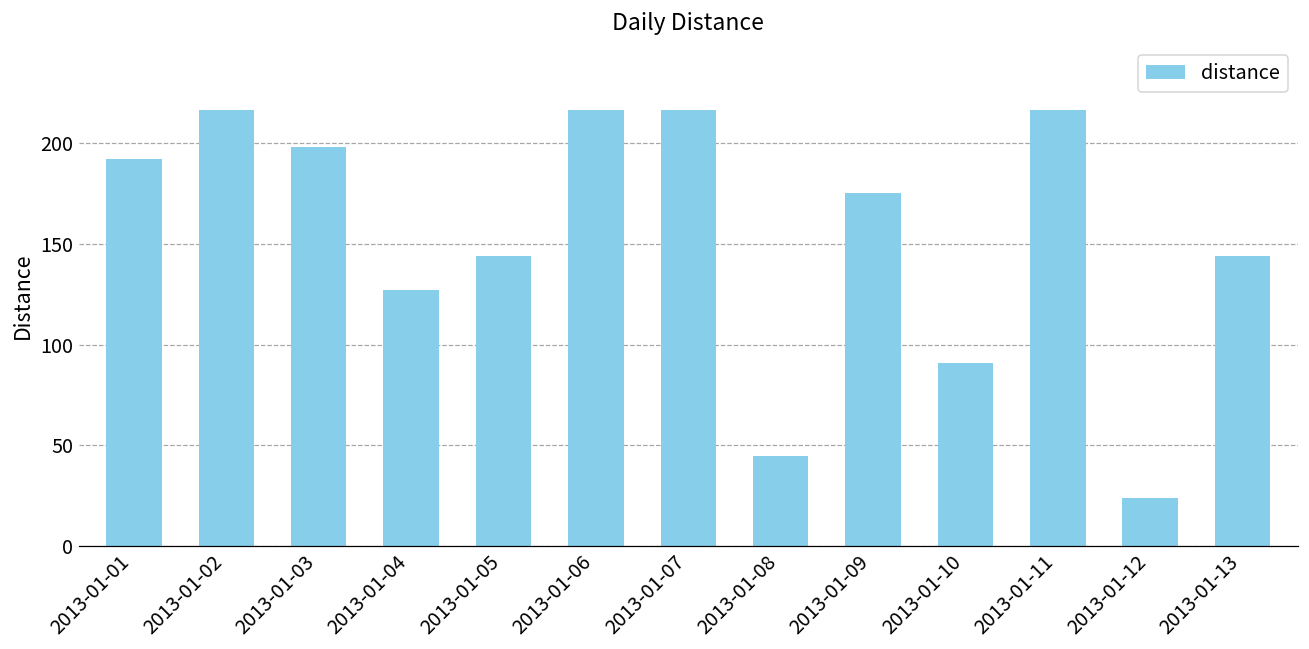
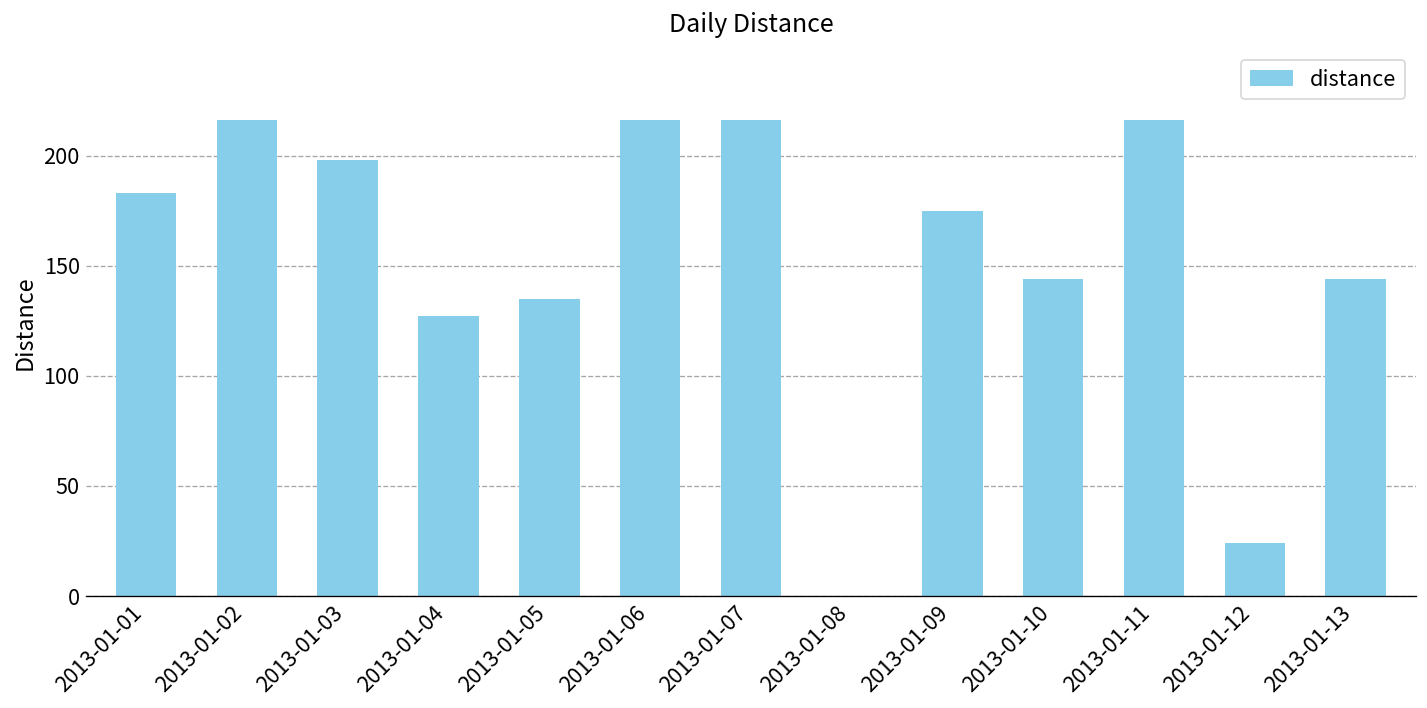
  {
-   "2013-01-01": 192,
+   "2013-01-01": 183,
    "2013-01-02": 216,
    "2013-01-03": 198,
    "2013-01-04": 127,
-   "2013-01-05": 144,
+   "2013-01-05": 135,
    "2013-01-06": 216,
    "2013-01-07": 216,
-   "2013-01-08": 45,
+   "2013-01-08": 0,
    "2013-01-09": 175,
-   "2013-01-10": 91,
+   "2013-01-10": 144,
    "2013-01-11": 216,
    "2013-01-12": 24,
    "2013-01-13": 144
  }
